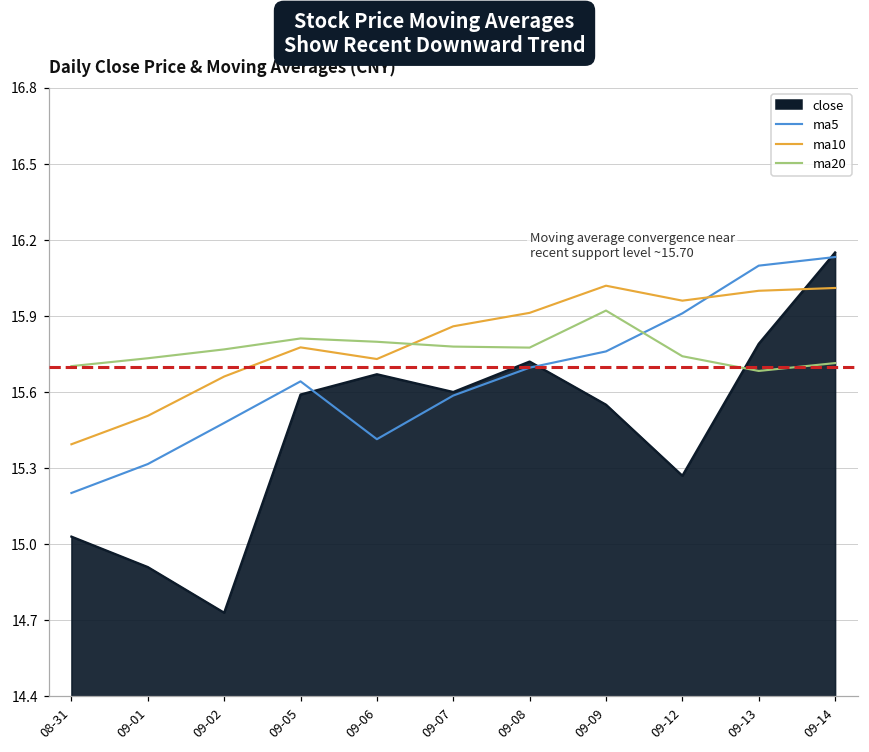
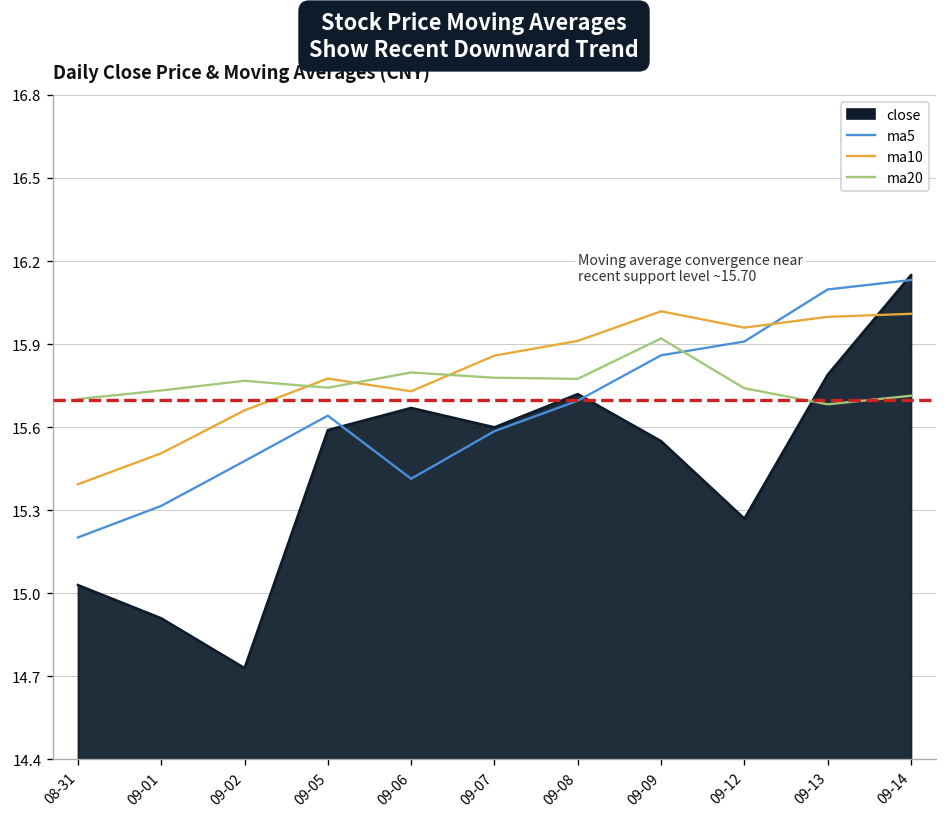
  {
    "close": {
      "08-31": 15.03,
      "09-01": 14.91,
      "09-02": 14.73,
      "09-05": 15.59,
      "09-06": 15.67,
      "09-07": 15.60,
      "09-08": 15.72,
      "09-09": 15.55,
      "09-12": 15.27,
      "09-13": 15.79,
      "09-14": 16.15
    },
    "ma5": {
      "08-31": 15.20,
      "09-01": 15.32,
      "09-02": 15.48,
      "09-05": 15.64,
      "09-06": 15.41,
      "09-07": 15.59,
      "09-08": 15.70,
-     "09-09": 15.76,
+     "09-09": 15.86,
      "09-12": 15.91,
      "09-14": 16.13
    },
    "ma10": {
      "08-31": 15.39,
      "09-01": 15.51,
      "09-02": 15.66,
      "09-05": 15.78,
      "09-06": 15.73,
      "09-07": 15.86,
      "09-08": 15.91,
      "09-09": 16.02,
      "09-12": 15.96,
      "09-13": 16.00,
      "09-14": 16.01
    },
    "ma20": {
      "08-31": 15.70,
      "09-01": 15.73,
      "09-02": 15.77,
-     "09-05": 15.81,
+     "09-05": 15.74,
      "09-06": 15.80,
      "09-07": 15.78,
      "09-08": 15.78,
      "09-09": 15.92,
      "09-12": 15.74,
      "09-13": 15.68,
      "09-14": 15.71
    }
  }
